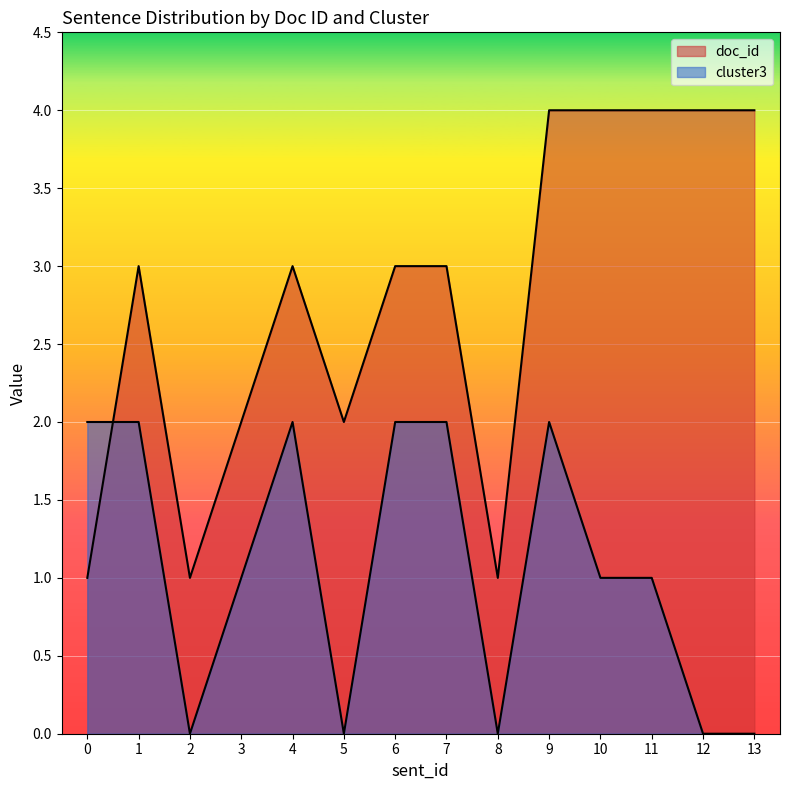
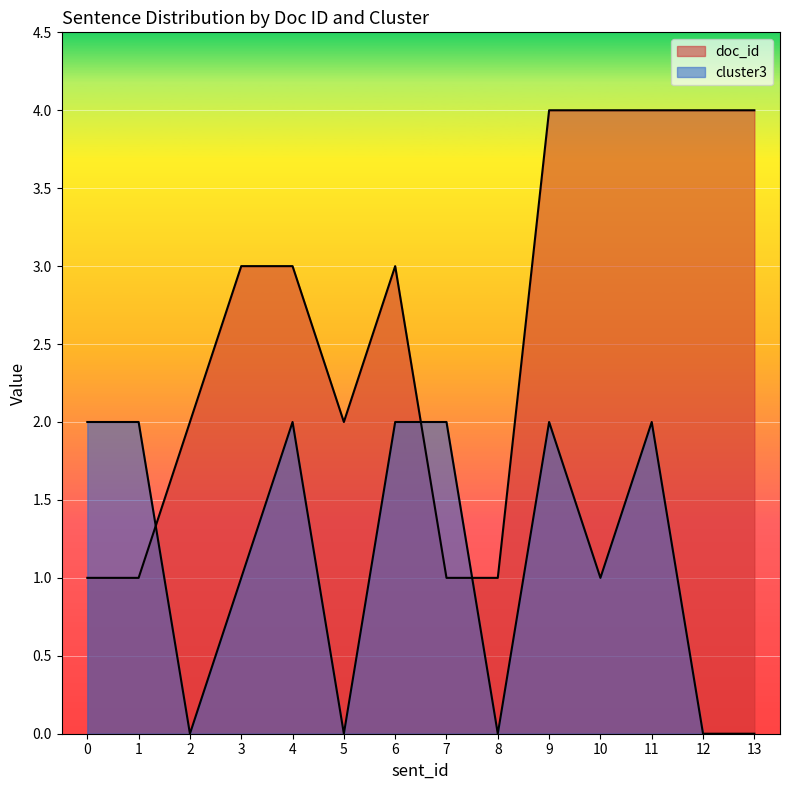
  {
    "doc_id": {
      "0": 1,
-     "1": 3,
-     "2": 1,
-     "3": 2,
+     "1": 1,
+     "2": 2,
+     "3": 3,
      "4": 3,
      "5": 2,
      "6": 3,
-     "7": 3,
+     "7": 1,
      "8": 1,
      "9": 4,
      "10": 4,
      "11": 4,
      "12": 4,
      "13": 4
    },
    "cluster3": {
      "0": 2,
      "1": 2,
      "2": 0,
      "3": 1,
      "4": 2,
      "5": 0,
      "6": 2,
      "7": 2,
      "8": 0,
      "9": 2,
      "10": 1,
-     "11": 1,
+     "11": 2,
      "12": 0,
      "13": 0
    }
  }
